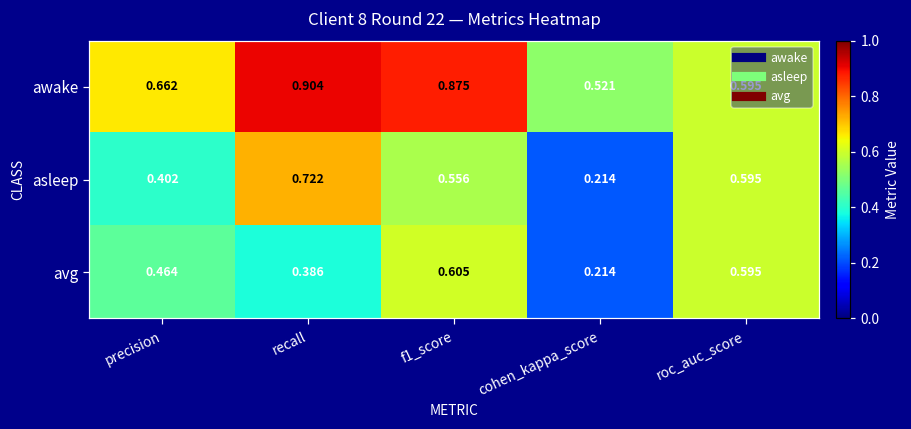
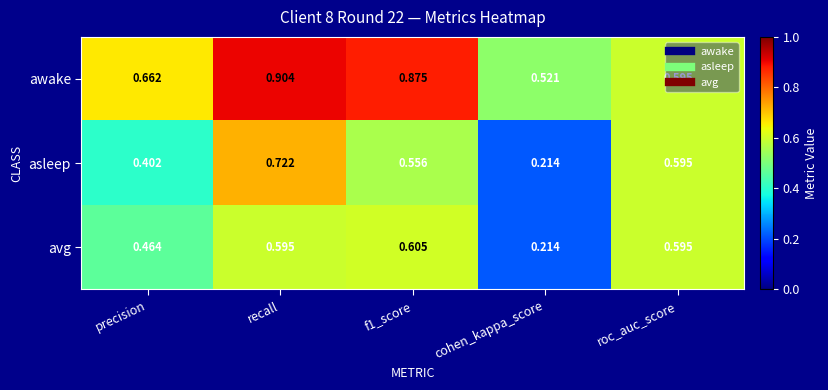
  {
    "awake": {
      "precision": 0.662,
      "recall": 0.904,
      "f1_score": 0.875,
      "cohen_kappa_score": 0.521
    },
    "asleep": {
      "precision": 0.402,
      "recall": 0.722,
      "f1_score": 0.556,
      "cohen_kappa_score": 0.214,
      "roc_auc_score": 0.595
    },
    "avg": {
      "precision": 0.464,
-     "recall": 0.386,
+     "recall": 0.595,
      "f1_score": 0.605,
      "cohen_kappa_score": 0.214,
      "roc_auc_score": 0.595
    }
  }
